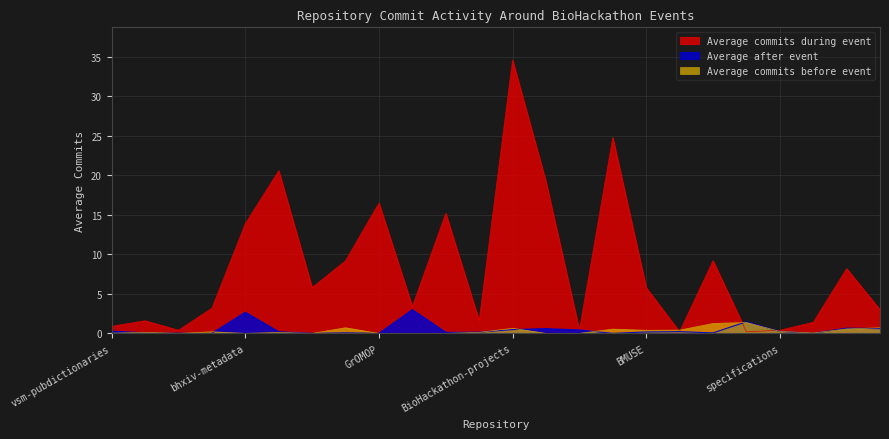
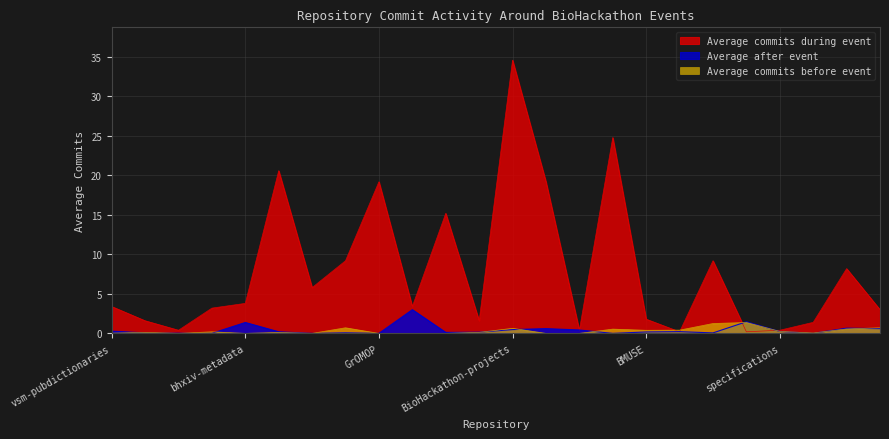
  {
    "Average commits during event": {
-     "vsm-pubdictionaries": 1,
-     "bhxiv-metadata": 14,
-     "GrOMOP": 17,
+     "vsm-pubdictionaries": 3,
+     "bhxiv-metadata": 4,
+     "GrOMOP": 19,
      "BioHackathon-projects": 35,
-     "BMUSE": 6
+     "BMUSE": 2
    },
    "Average after event": {
-     "bhxiv-metadata": 3
+     "bhxiv-metadata": 1
    },
    "Average commits before event": {
      "bhxiv-metadata": 0
    }
  }
